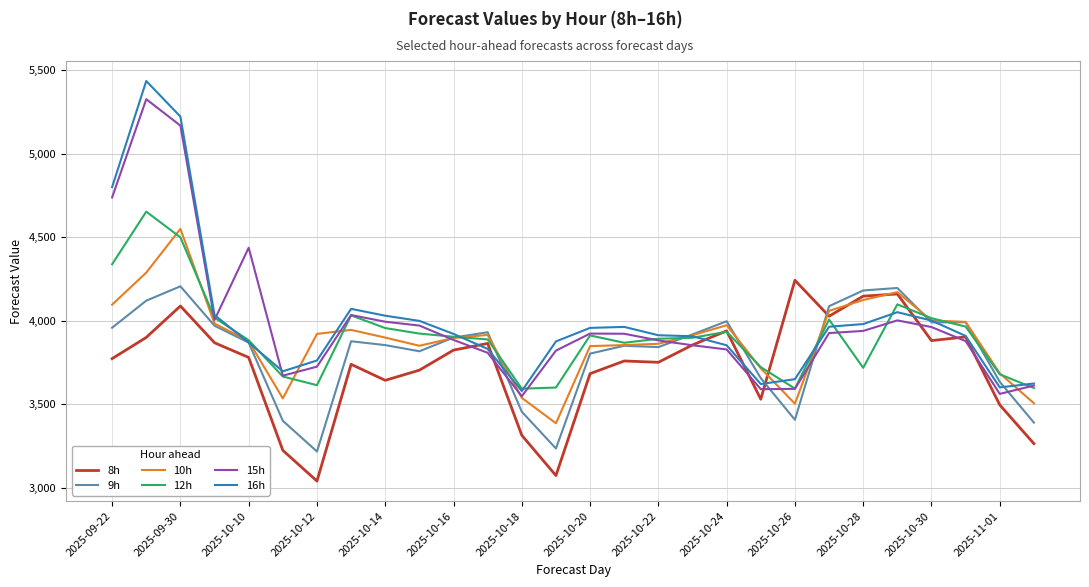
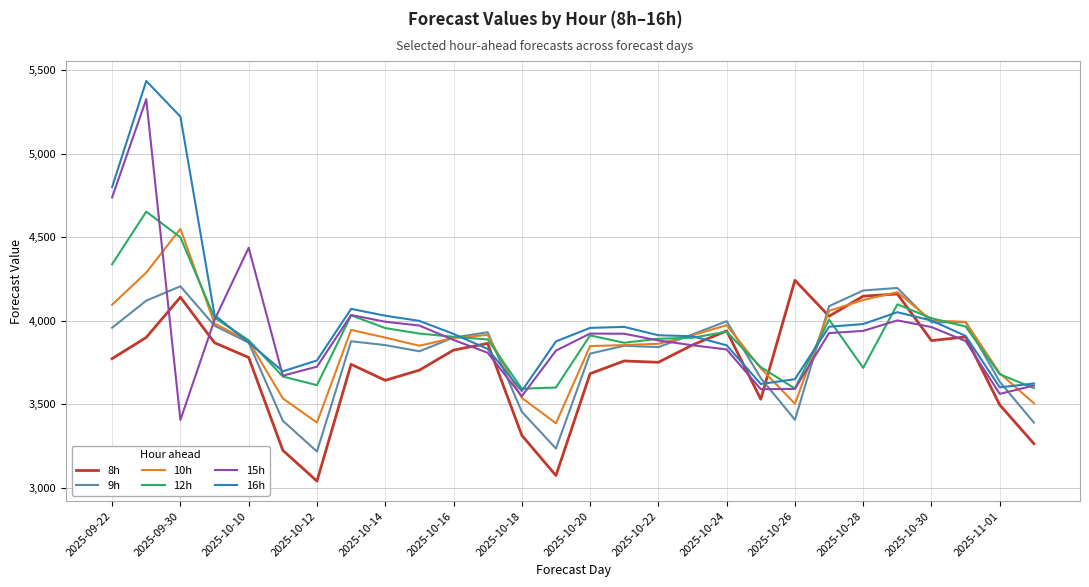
  {
    "8h": {
      "2025-09-22": "3,770",
-     "2025-09-30": "4,090",
+     "2025-09-30": "4,140",
      "2025-10-10": "3,780",
      "2025-10-12": "3,040",
      "2025-10-14": "3,640",
      "2025-10-16": "3,820",
      "2025-10-18": "3,310",
      "2025-10-20": "3,680",
      "2025-10-22": "3,750",
      "2025-10-26": "4,240",
      "2025-10-28": "4,150",
      "2025-10-30": "3,880",
      "2025-11-01": "3,500"
    },
    "10h": {
      "2025-09-22": "4,100",
      "2025-09-30": "4,550",
-     "2025-10-12": "3,920",
+     "2025-10-12": "3,390",
      "2025-10-14": "3,900",
      "2025-10-20": "3,850",
      "2025-10-22": "3,860",
      "2025-10-24": "3,970",
      "2025-10-26": "3,500",
      "2025-10-28": "4,120"
    },
    "12h": {
      "2025-09-22": "4,340",
      "2025-09-30": "4,500",
      "2025-10-12": "3,610",
      "2025-10-14": "3,960",
      "2025-10-28": "3,720"
    },
    "15h": {
      "2025-09-22": "4,740",
-     "2025-09-30": "5,170",
+     "2025-09-30": "3,410",
      "2025-10-10": "4,440",
      "2025-10-12": "3,720",
      "2025-10-14": "3,990",
      "2025-10-24": "3,830",
      "2025-10-28": "3,940",
      "2025-10-30": "3,960",
      "2025-11-01": "3,560"
    }
  }
